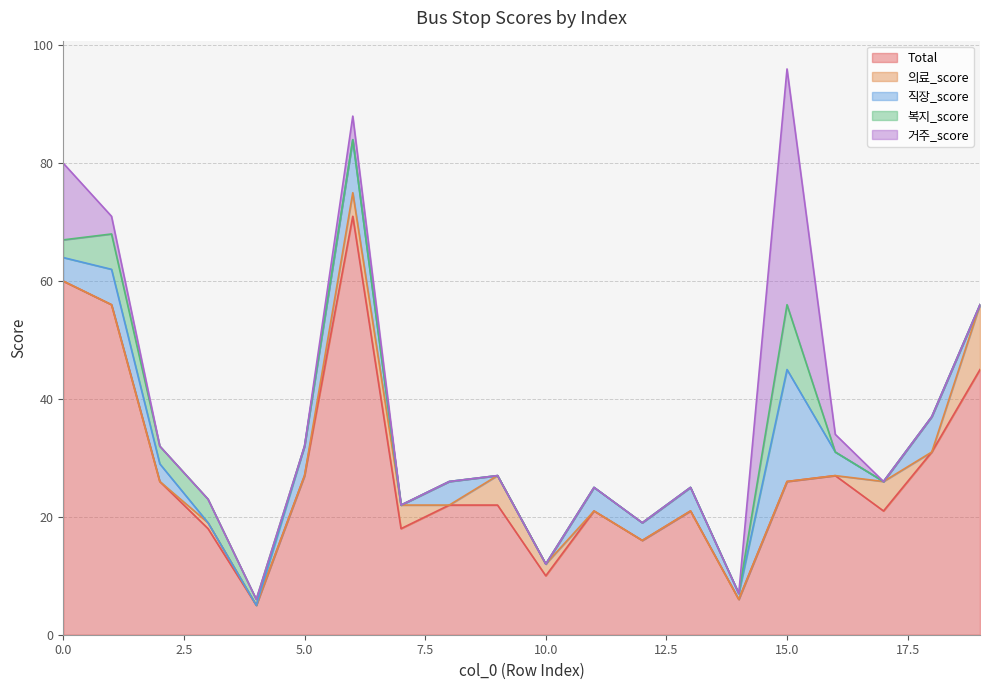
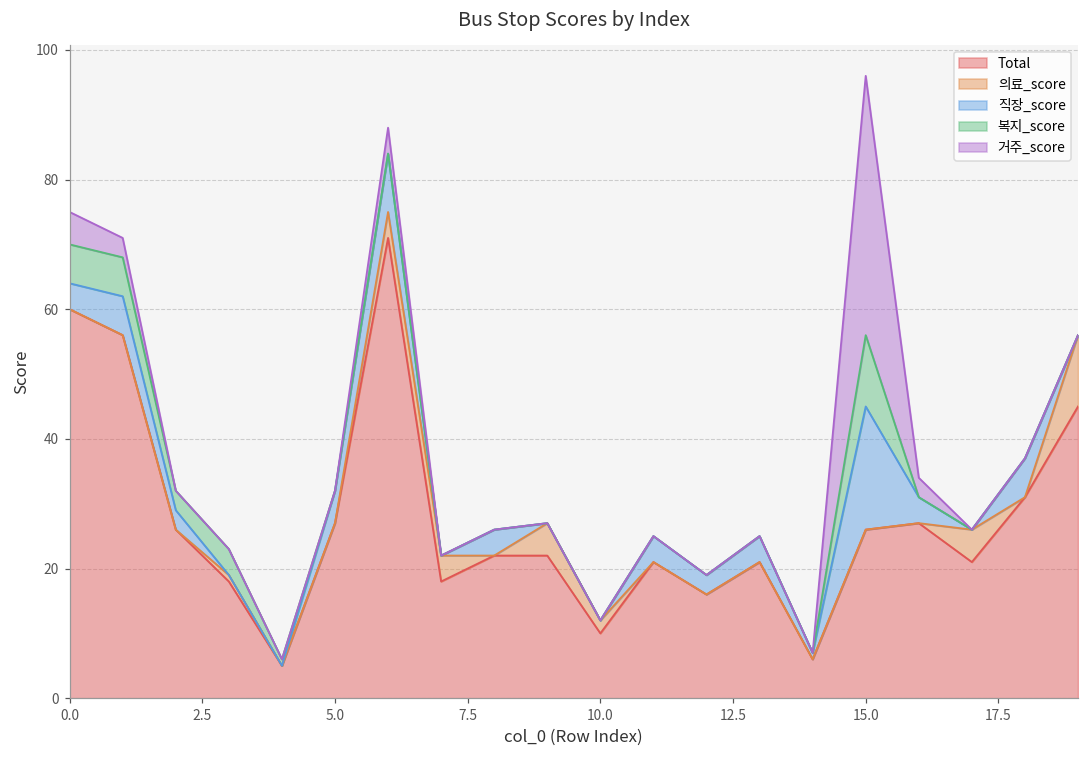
  {
    "직장_score": {
      "0.0": 4,
      "15.0": 19
    },
    "복지_score": {
-     "0.0": 3,
+     "0.0": 6,
      "15.0": 11
    },
    "거주_score": {
-     "0.0": 13,
+     "0.0": 5,
      "15.0": 40
    }
  }
